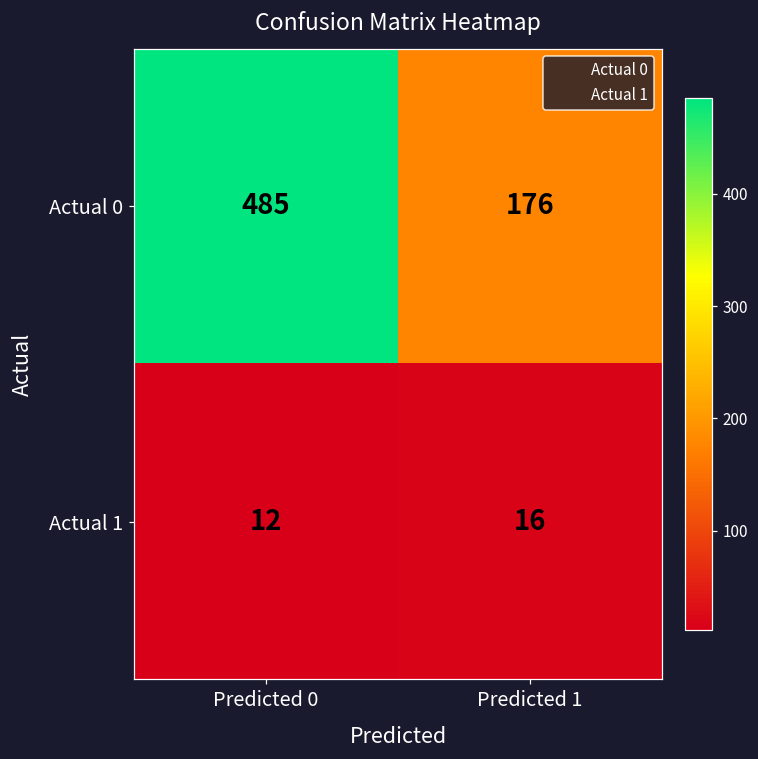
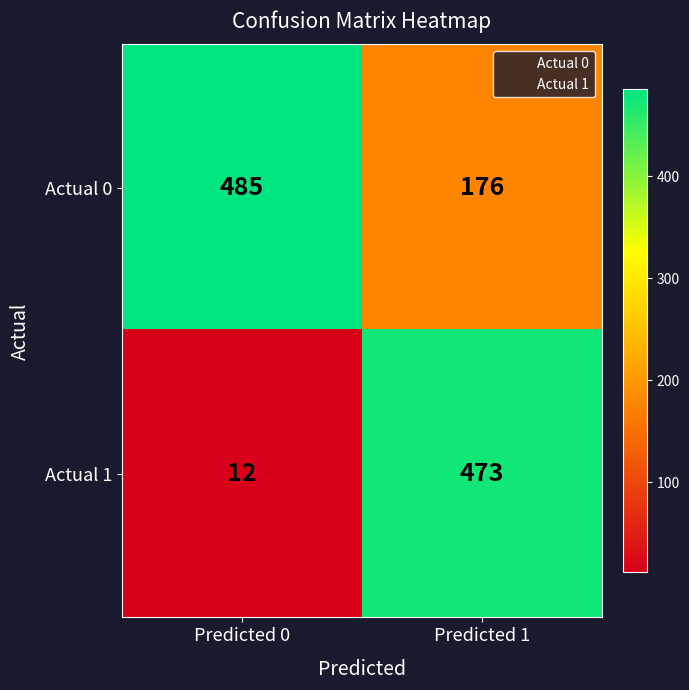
  {
    "Actual 0": {
      "Predicted 0": 485,
      "Predicted 1": 176
    },
    "Actual 1": {
      "Predicted 0": 12,
-     "Predicted 1": 16
+     "Predicted 1": 473
    }
  }
